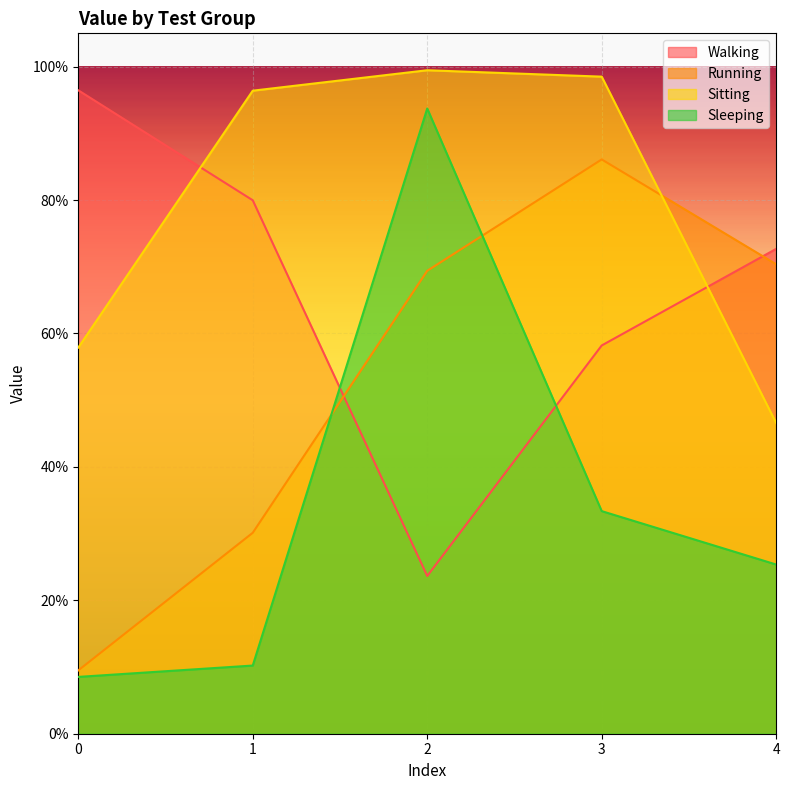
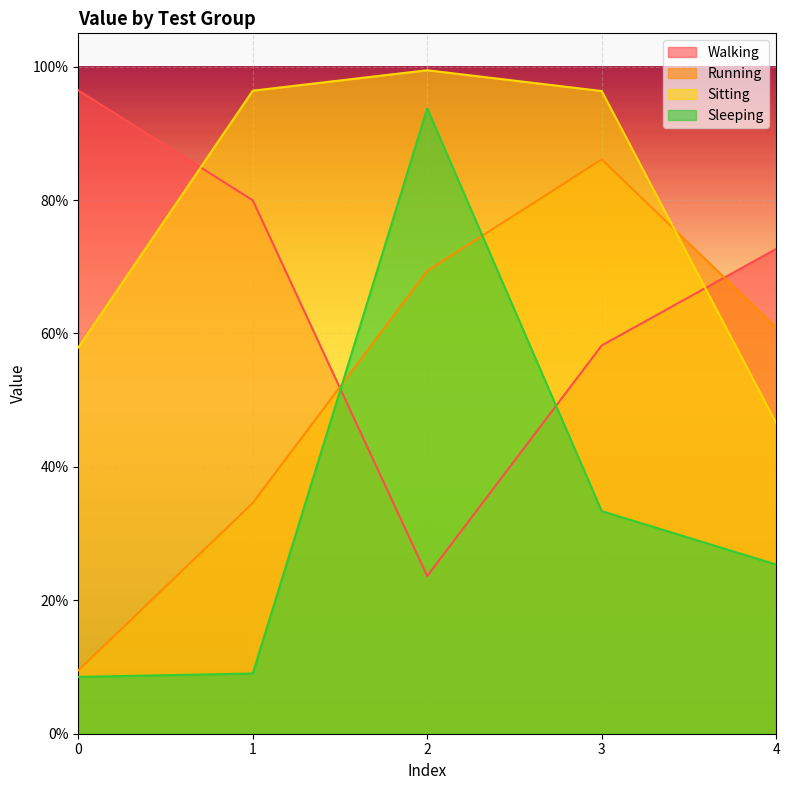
  {
    "Walking": {
      "0": "96%",
      "1": "80%",
      "2": "24%",
      "3": "58%",
      "4": "73%"
    },
    "Running": {
      "0": "9%",
-     "1": "30%",
+     "1": "35%",
      "2": "69%",
      "3": "86%",
-     "4": "70%"
+     "4": "61%"
    },
    "Sitting": {
      "0": "58%",
      "1": "96%",
      "2": "99%",
-     "3": "99%",
+     "3": "96%",
      "4": "47%"
    },
    "Sleeping": {
      "0": "9%",
-     "1": "10%",
+     "1": "9%",
      "2": "94%",
      "3": "33%",
      "4": "25%"
    }
  }
